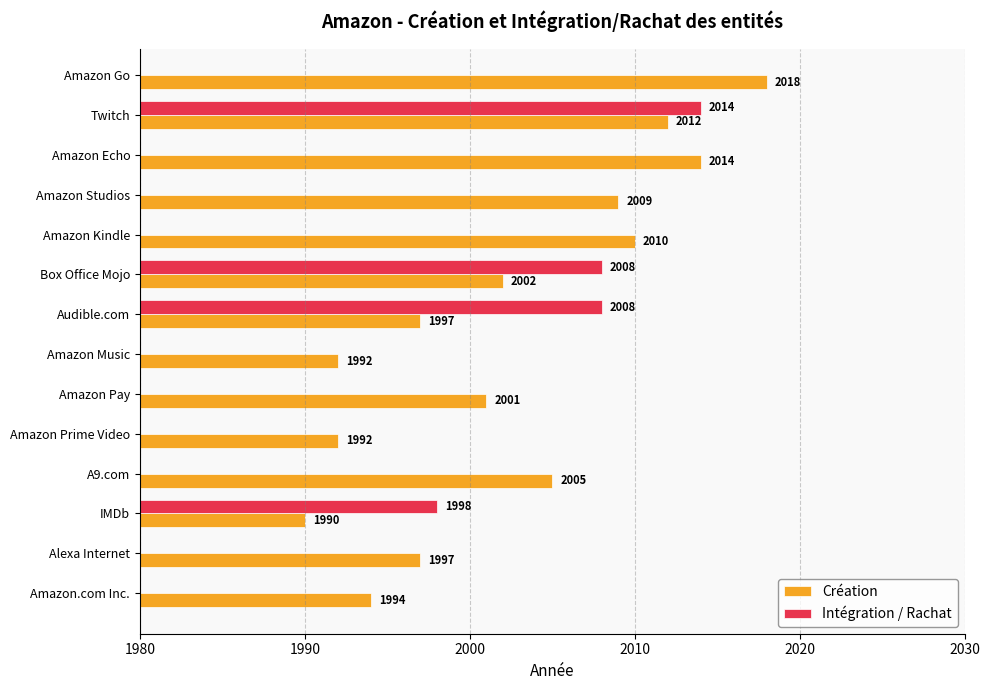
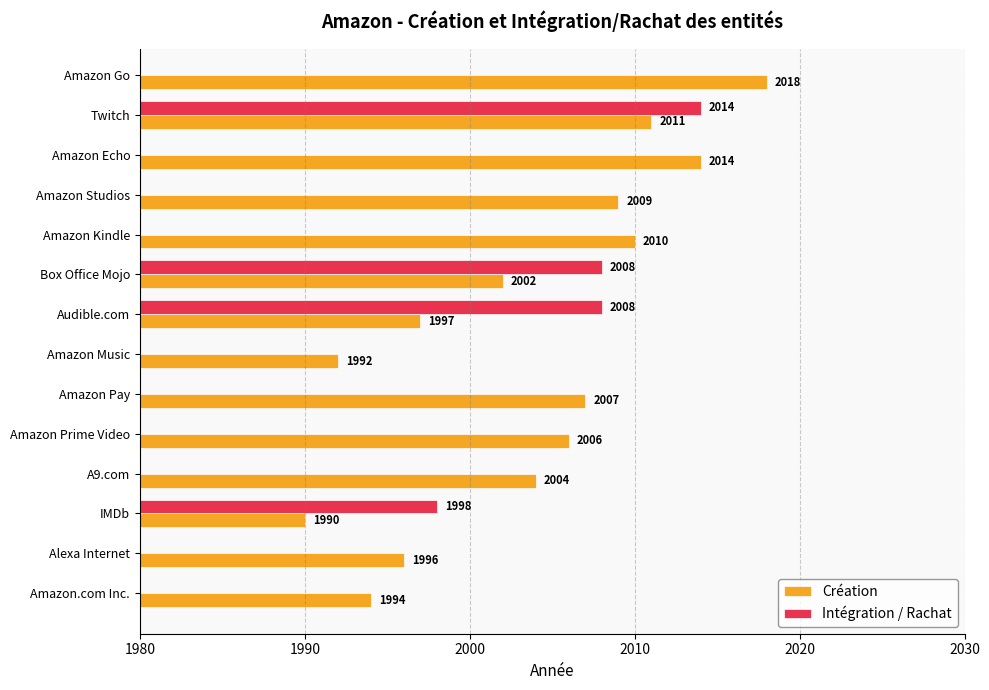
  {
    "Création": {
      "Amazon Go": 2018,
-     "Twitch": 2012,
+     "Twitch": 2011,
      "Amazon Echo": 2014,
      "Amazon Studios": 2009,
      "Amazon Kindle": 2010,
      "Box Office Mojo": 2002,
      "Audible.com": 1997,
      "Amazon Music": 1992,
-     "Amazon Pay": 2001,
-     "Amazon Prime Video": 1992,
-     "A9.com": 2005,
+     "Amazon Pay": 2007,
+     "Amazon Prime Video": 2006,
+     "A9.com": 2004,
      "IMDb": 1990,
-     "Alexa Internet": 1997,
+     "Alexa Internet": 1996,
      "Amazon.com Inc.": 1994
    }
  }
